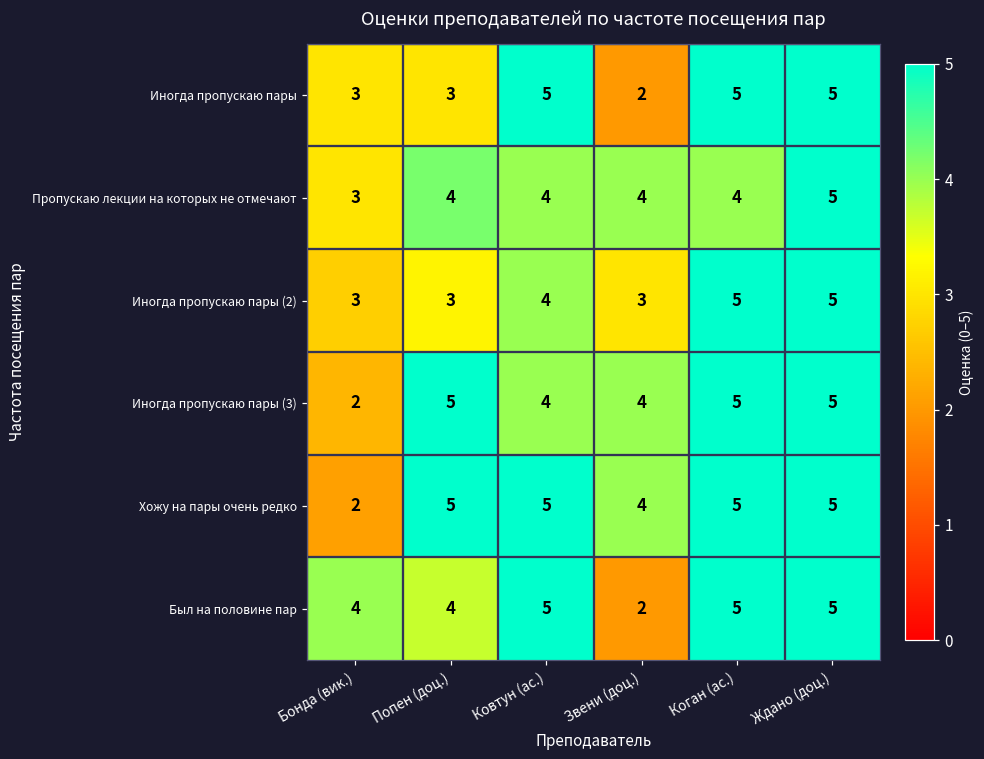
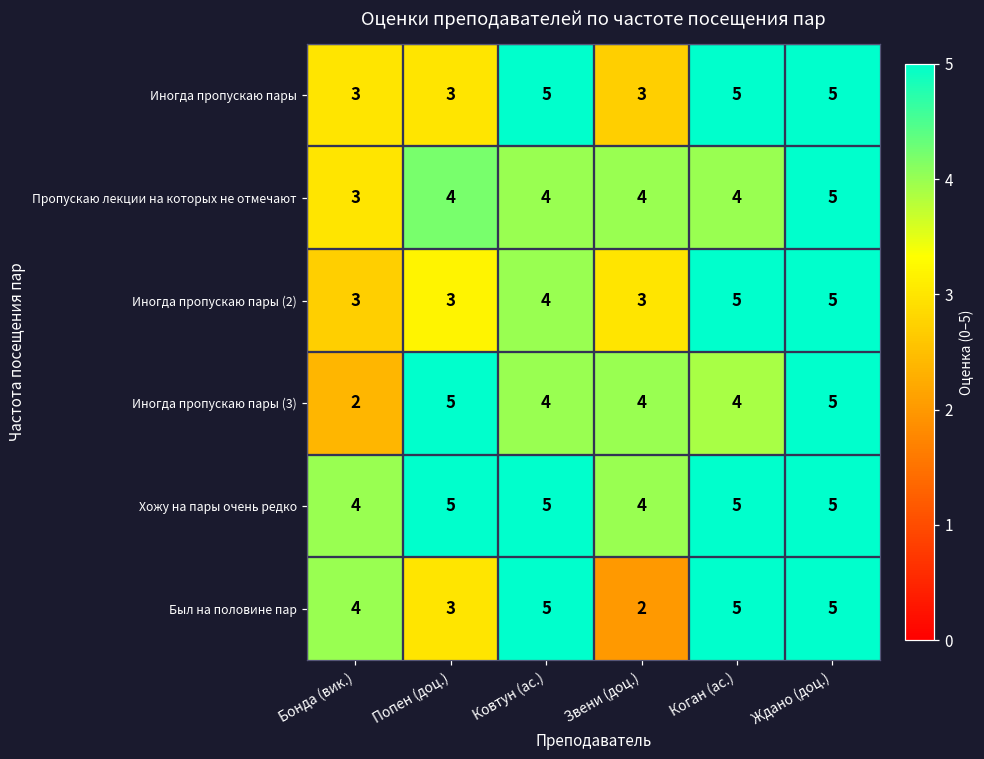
  {
    "Иногда пропускаю пары": {
      "Бонда (вик.)": 3,
      "Попен (доц.)": 3,
      "Ковтун (ас.)": 5,
-     "Звени (доц.)": 2,
+     "Звени (доц.)": 3,
      "Коган (ас.)": 5,
      "Ждано (доц.)": 5
    },
    "Пропускаю лекции на которых не отмечают": {
      "Бонда (вик.)": 3,
      "Попен (доц.)": 4,
      "Ковтун (ас.)": 4,
      "Звени (доц.)": 4,
      "Коган (ас.)": 4,
      "Ждано (доц.)": 5
    },
    "Иногда пропускаю пары (2)": {
      "Бонда (вик.)": 3,
      "Попен (доц.)": 3,
      "Ковтун (ас.)": 4,
      "Звени (доц.)": 3,
      "Коган (ас.)": 5,
      "Ждано (доц.)": 5
    },
    "Иногда пропускаю пары (3)": {
      "Бонда (вик.)": 2,
      "Попен (доц.)": 5,
      "Ковтун (ас.)": 4,
      "Звени (доц.)": 4,
-     "Коган (ас.)": 5,
+     "Коган (ас.)": 4,
      "Ждано (доц.)": 5
    },
    "Хожу на пары очень редко": {
-     "Бонда (вик.)": 2,
+     "Бонда (вик.)": 4,
      "Попен (доц.)": 5,
      "Ковтун (ас.)": 5,
      "Звени (доц.)": 4,
      "Коган (ас.)": 5,
      "Ждано (доц.)": 5
    },
    "Был на половине пар": {
      "Бонда (вик.)": 4,
-     "Попен (доц.)": 4,
+     "Попен (доц.)": 3,
      "Ковтун (ас.)": 5,
      "Звени (доц.)": 2,
      "Коган (ас.)": 5,
      "Ждано (доц.)": 5
    }
  }
